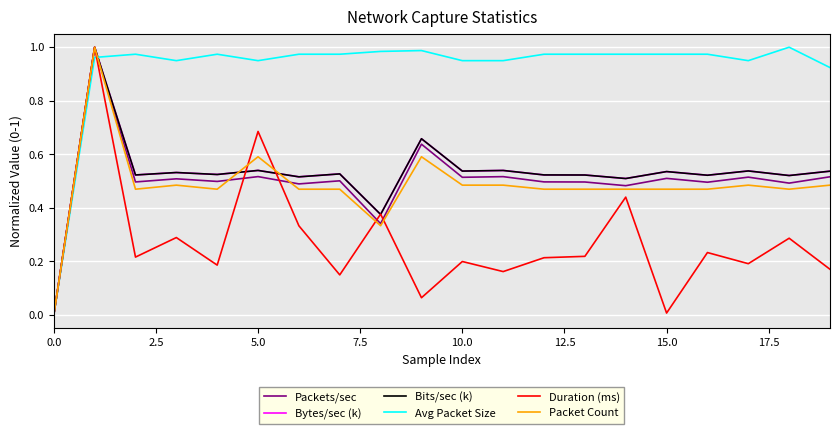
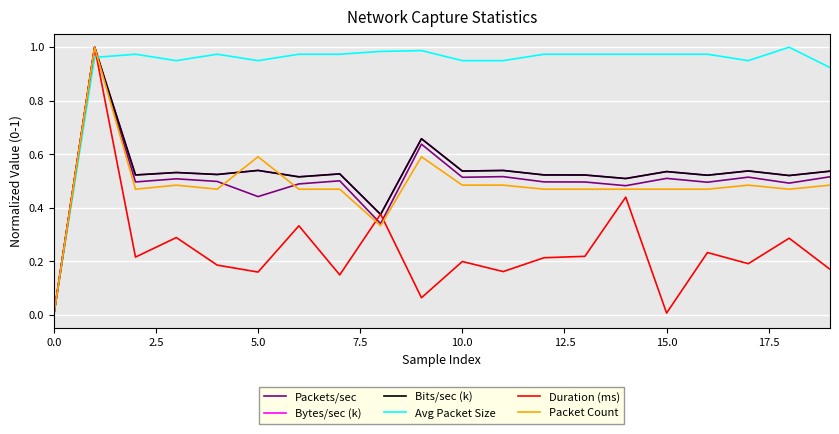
  {
    "Packets/sec": {
-     "5.0": 0.52,
+     "5.0": 0.44,
      "10.0": 0.51,
      "15.0": 0.51
    },
    "Bits/sec (k)": {
      "5.0": 0.54,
      "10.0": 0.54,
      "15.0": 0.54
    },
    "Avg Packet Size": {
      "5.0": 0.95,
      "10.0": 0.95,
      "15.0": 0.97
    },
    "Duration (ms)": {
-     "5.0": 0.69,
+     "5.0": 0.16,
      "10.0": 0.20,
      "15.0": 0.01
    },
    "Packet Count": {
      "5.0": 0.59,
      "10.0": 0.48,
      "15.0": 0.47
    }
  }
